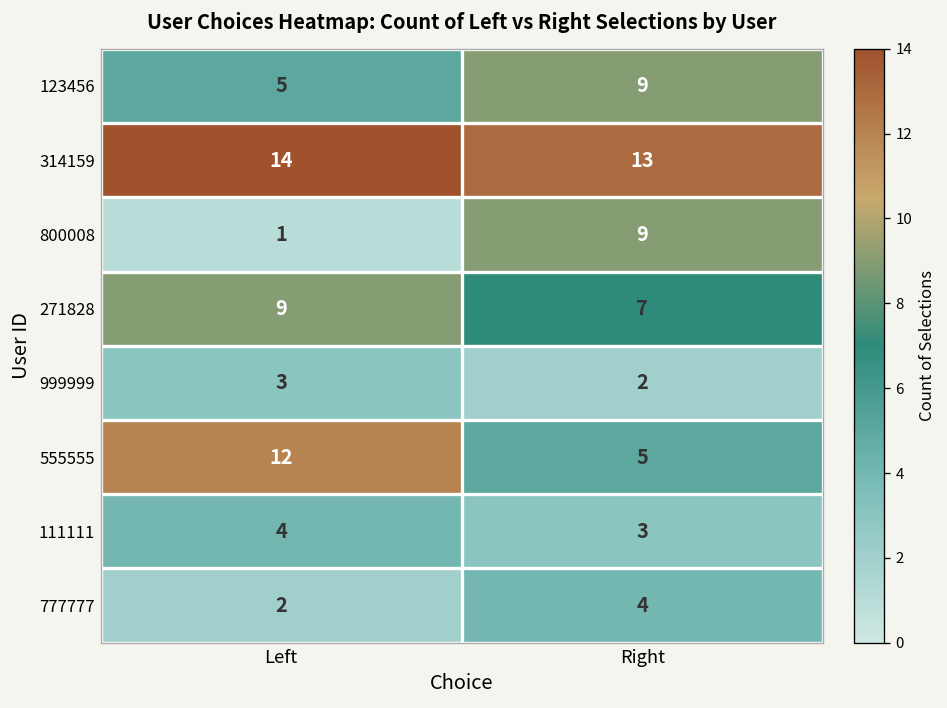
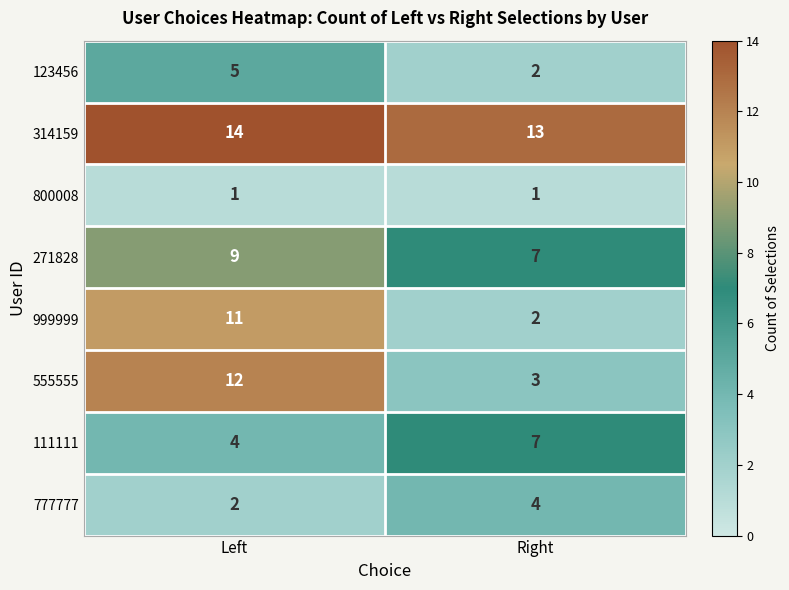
  {
    "123456": {
      "Left": 5,
-     "Right": 9
+     "Right": 2
    },
    "314159": {
      "Left": 14,
      "Right": 13
    },
    "800008": {
      "Left": 1,
-     "Right": 9
+     "Right": 1
    },
    "271828": {
      "Left": 9,
      "Right": 7
    },
    "999999": {
-     "Left": 3,
+     "Left": 11,
      "Right": 2
    },
    "555555": {
      "Left": 12,
-     "Right": 5
+     "Right": 3
    },
    "111111": {
      "Left": 4,
-     "Right": 3
+     "Right": 7
    },
    "777777": {
      "Left": 2,
      "Right": 4
    }
  }
